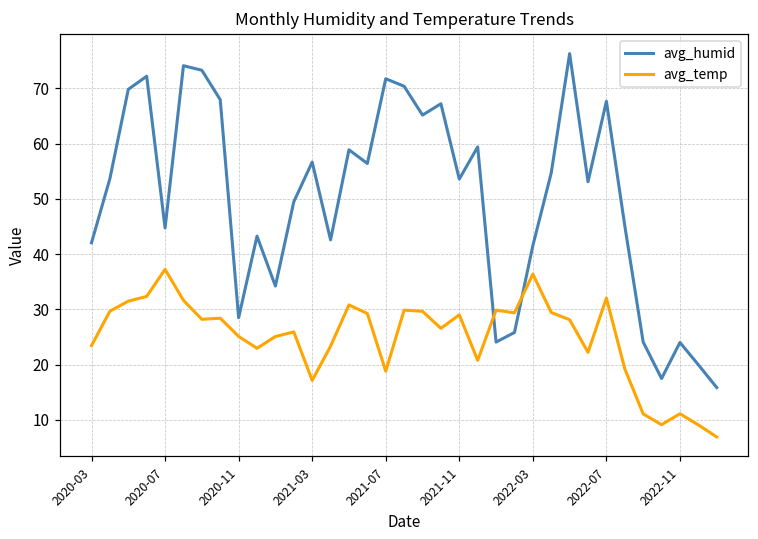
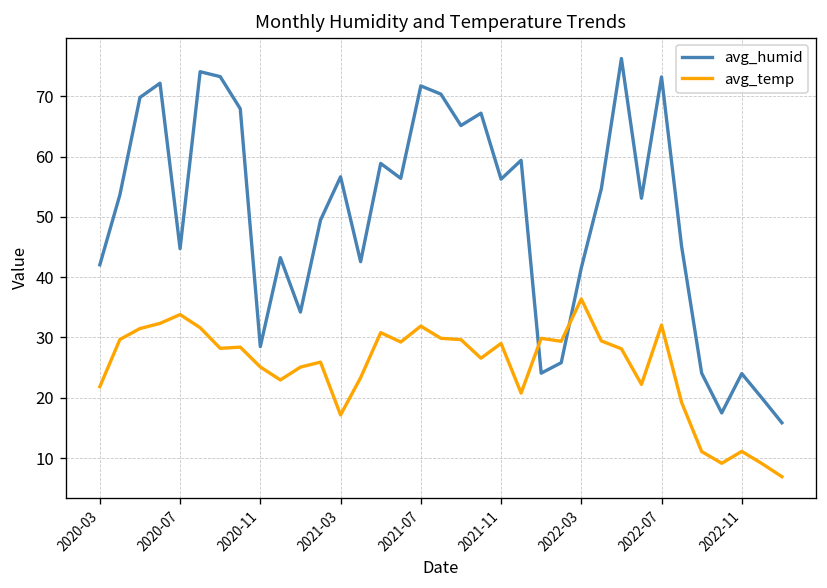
  {
    "avg_humid": {
      "2020-03": 42,
      "2020-07": 45,
      "2020-11": 28,
      "2021-03": 57,
      "2021-07": 72,
-     "2021-11": 54,
+     "2021-11": 56,
      "2022-03": 42,
-     "2022-07": 68,
+     "2022-07": 73,
      "2022-11": 24
    },
    "avg_temp": {
-     "2020-03": 23,
-     "2020-07": 37,
+     "2020-03": 22,
+     "2020-07": 34,
      "2020-11": 25,
      "2021-03": 17,
-     "2021-07": 19,
+     "2021-07": 32,
      "2021-11": 29,
      "2022-03": 36,
      "2022-07": 32,
      "2022-11": 11
    }
  }
